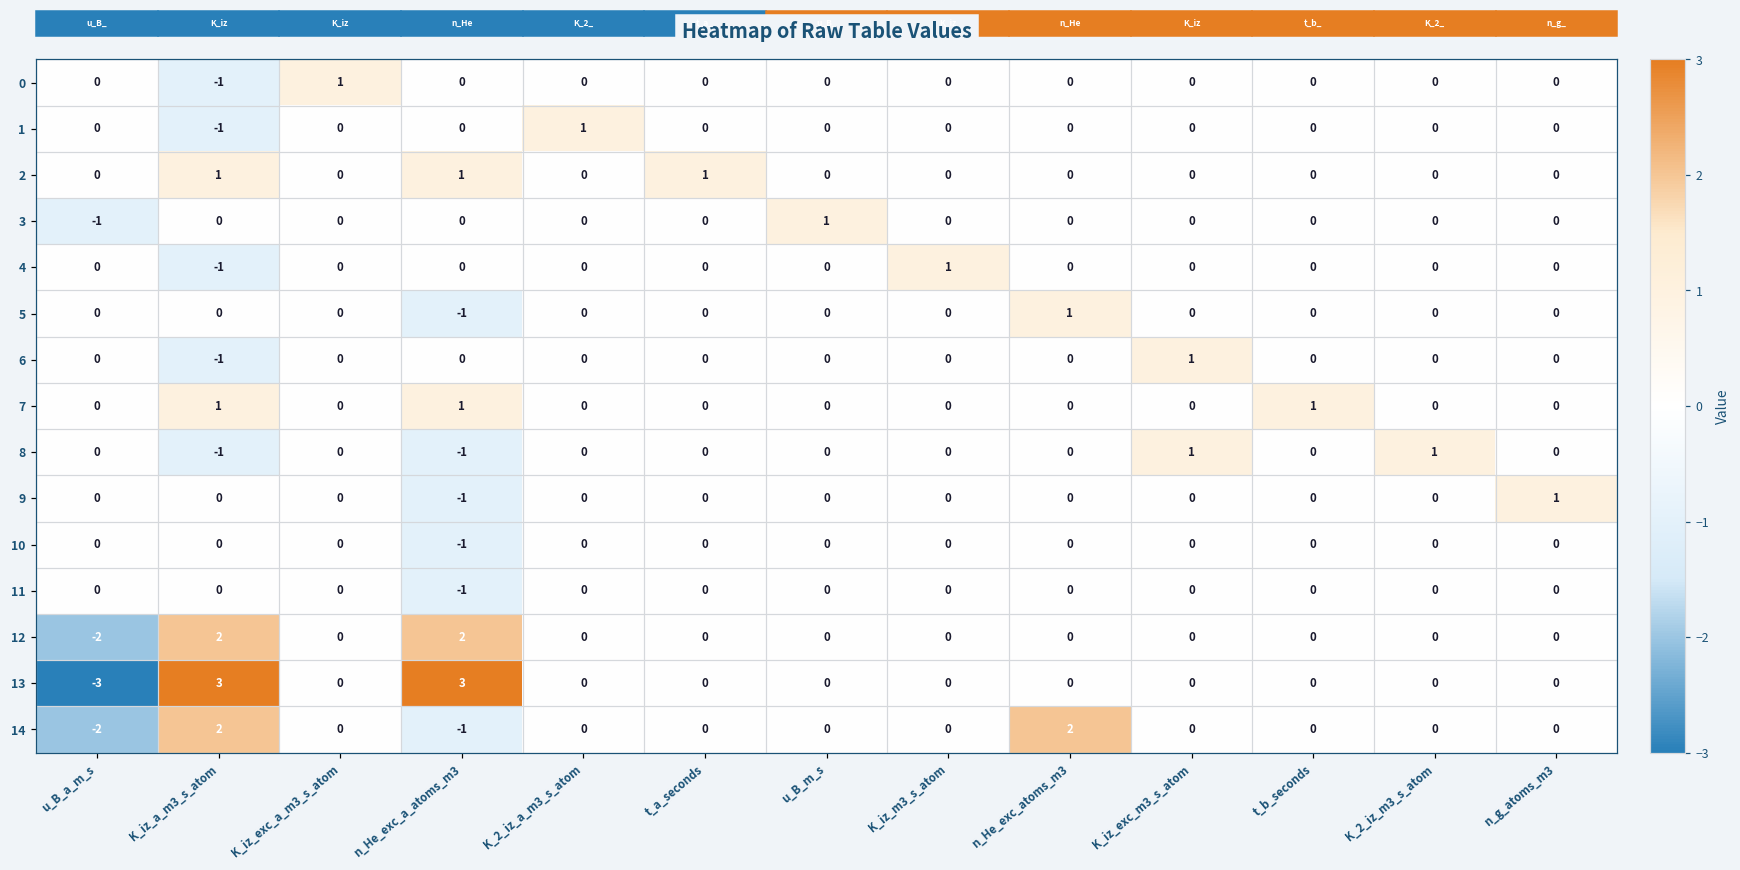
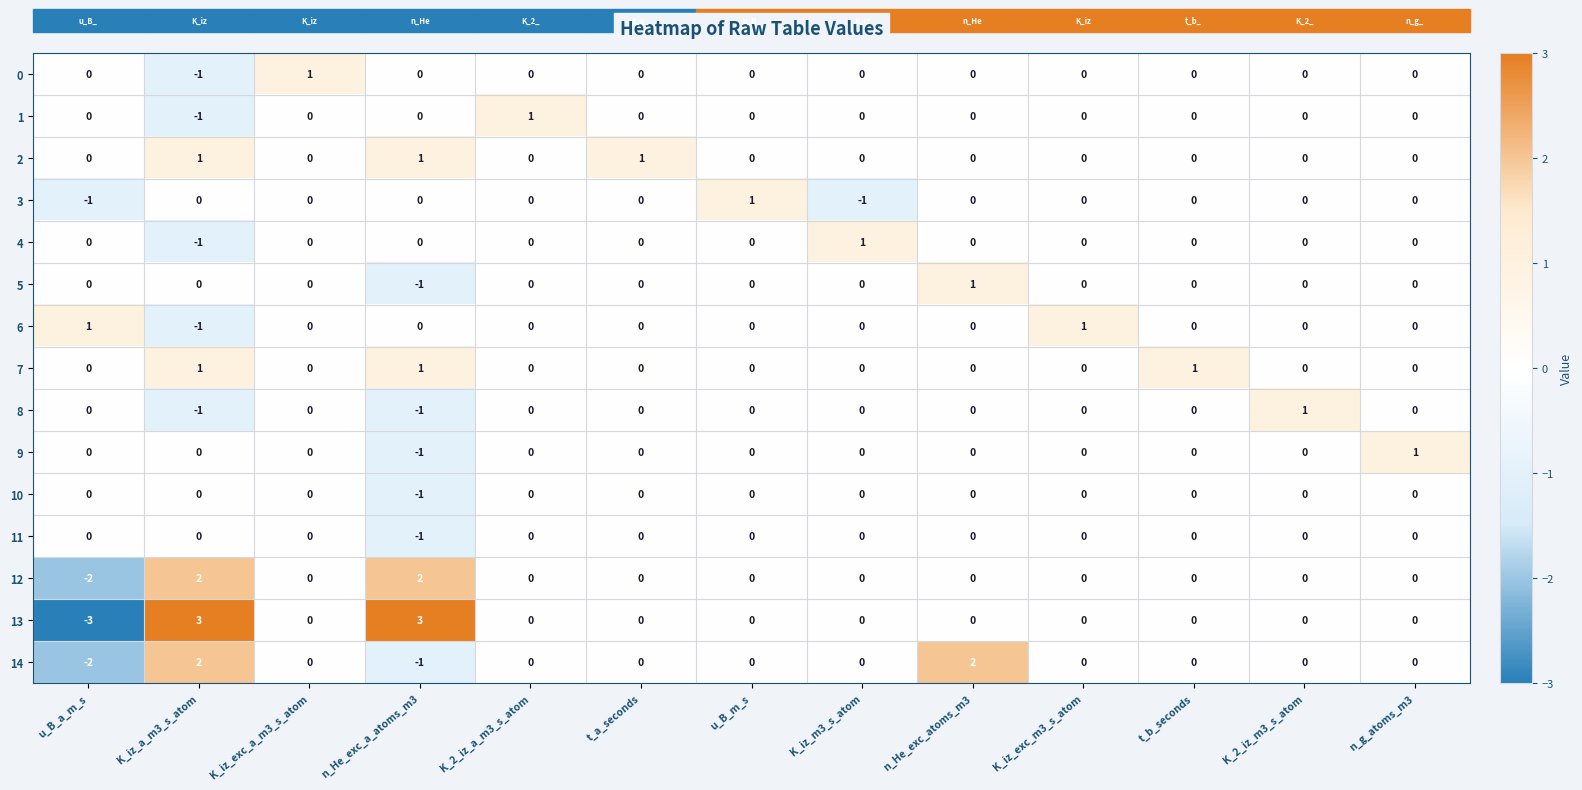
  {
    "0": {
      "u_B_a_m_s": 0,
      "K_iz_a_m3_s_atom": -1,
      "K_iz_exc_a_m3_s_atom": 1,
      "n_He_exc_a_atoms_m3": 0,
      "K_2_iz_a_m3_s_atom": 0,
      "t_a_seconds": 0,
      "u_B_m_s": 0,
      "K_iz_m3_s_atom": 0,
      "n_He_exc_atoms_m3": 0,
      "K_iz_exc_m3_s_atom": 0,
      "t_b_seconds": 0,
      "K_2_iz_m3_s_atom": 0,
      "n_g_atoms_m3": 0
    },
    "1": {
      "u_B_a_m_s": 0,
      "K_iz_a_m3_s_atom": -1,
      "K_iz_exc_a_m3_s_atom": 0,
      "n_He_exc_a_atoms_m3": 0,
      "K_2_iz_a_m3_s_atom": 1,
      "t_a_seconds": 0,
      "u_B_m_s": 0,
      "K_iz_m3_s_atom": 0,
      "n_He_exc_atoms_m3": 0,
      "K_iz_exc_m3_s_atom": 0,
      "t_b_seconds": 0,
      "K_2_iz_m3_s_atom": 0,
      "n_g_atoms_m3": 0
    },
    "2": {
      "u_B_a_m_s": 0,
      "K_iz_a_m3_s_atom": 1,
      "K_iz_exc_a_m3_s_atom": 0,
      "n_He_exc_a_atoms_m3": 1,
      "K_2_iz_a_m3_s_atom": 0,
      "t_a_seconds": 1,
      "u_B_m_s": 0,
      "K_iz_m3_s_atom": 0,
      "n_He_exc_atoms_m3": 0,
      "K_iz_exc_m3_s_atom": 0,
      "t_b_seconds": 0,
      "K_2_iz_m3_s_atom": 0,
      "n_g_atoms_m3": 0
    },
    "3": {
      "u_B_a_m_s": -1,
      "K_iz_a_m3_s_atom": 0,
      "K_iz_exc_a_m3_s_atom": 0,
      "n_He_exc_a_atoms_m3": 0,
      "K_2_iz_a_m3_s_atom": 0,
      "t_a_seconds": 0,
      "u_B_m_s": 1,
-     "K_iz_m3_s_atom": 0,
+     "K_iz_m3_s_atom": -1,
      "n_He_exc_atoms_m3": 0,
      "K_iz_exc_m3_s_atom": 0,
      "t_b_seconds": 0,
      "K_2_iz_m3_s_atom": 0,
      "n_g_atoms_m3": 0
    },
    "4": {
      "u_B_a_m_s": 0,
      "K_iz_a_m3_s_atom": -1,
      "K_iz_exc_a_m3_s_atom": 0,
      "n_He_exc_a_atoms_m3": 0,
      "K_2_iz_a_m3_s_atom": 0,
      "t_a_seconds": 0,
      "u_B_m_s": 0,
      "K_iz_m3_s_atom": 1,
      "n_He_exc_atoms_m3": 0,
      "K_iz_exc_m3_s_atom": 0,
      "t_b_seconds": 0,
      "K_2_iz_m3_s_atom": 0,
      "n_g_atoms_m3": 0
    },
    "5": {
      "u_B_a_m_s": 0,
      "K_iz_a_m3_s_atom": 0,
      "K_iz_exc_a_m3_s_atom": 0,
      "n_He_exc_a_atoms_m3": -1,
      "K_2_iz_a_m3_s_atom": 0,
      "t_a_seconds": 0,
      "u_B_m_s": 0,
      "K_iz_m3_s_atom": 0,
      "n_He_exc_atoms_m3": 1,
      "K_iz_exc_m3_s_atom": 0,
      "t_b_seconds": 0,
      "K_2_iz_m3_s_atom": 0,
      "n_g_atoms_m3": 0
    },
    "6": {
-     "u_B_a_m_s": 0,
+     "u_B_a_m_s": 1,
      "K_iz_a_m3_s_atom": -1,
      "K_iz_exc_a_m3_s_atom": 0,
      "n_He_exc_a_atoms_m3": 0,
      "K_2_iz_a_m3_s_atom": 0,
      "t_a_seconds": 0,
      "u_B_m_s": 0,
      "K_iz_m3_s_atom": 0,
      "n_He_exc_atoms_m3": 0,
      "K_iz_exc_m3_s_atom": 1,
      "t_b_seconds": 0,
      "K_2_iz_m3_s_atom": 0,
      "n_g_atoms_m3": 0
    },
    "7": {
      "u_B_a_m_s": 0,
      "K_iz_a_m3_s_atom": 1,
      "K_iz_exc_a_m3_s_atom": 0,
      "n_He_exc_a_atoms_m3": 1,
      "K_2_iz_a_m3_s_atom": 0,
      "t_a_seconds": 0,
      "u_B_m_s": 0,
      "K_iz_m3_s_atom": 0,
      "n_He_exc_atoms_m3": 0,
      "K_iz_exc_m3_s_atom": 0,
      "t_b_seconds": 1,
      "K_2_iz_m3_s_atom": 0,
      "n_g_atoms_m3": 0
    },
    "8": {
      "u_B_a_m_s": 0,
      "K_iz_a_m3_s_atom": -1,
      "K_iz_exc_a_m3_s_atom": 0,
      "n_He_exc_a_atoms_m3": -1,
      "K_2_iz_a_m3_s_atom": 0,
      "t_a_seconds": 0,
      "u_B_m_s": 0,
      "K_iz_m3_s_atom": 0,
      "n_He_exc_atoms_m3": 0,
-     "K_iz_exc_m3_s_atom": 1,
+     "K_iz_exc_m3_s_atom": 0,
      "t_b_seconds": 0,
      "K_2_iz_m3_s_atom": 1,
      "n_g_atoms_m3": 0
    },
    "9": {
      "u_B_a_m_s": 0,
      "K_iz_a_m3_s_atom": 0,
      "K_iz_exc_a_m3_s_atom": 0,
      "n_He_exc_a_atoms_m3": -1,
      "K_2_iz_a_m3_s_atom": 0,
      "t_a_seconds": 0,
      "u_B_m_s": 0,
      "K_iz_m3_s_atom": 0,
      "n_He_exc_atoms_m3": 0,
      "K_iz_exc_m3_s_atom": 0,
      "t_b_seconds": 0,
      "K_2_iz_m3_s_atom": 0,
      "n_g_atoms_m3": 1
    },
    "10": {
      "u_B_a_m_s": 0,
      "K_iz_a_m3_s_atom": 0,
      "K_iz_exc_a_m3_s_atom": 0,
      "n_He_exc_a_atoms_m3": -1,
      "K_2_iz_a_m3_s_atom": 0,
      "t_a_seconds": 0,
      "u_B_m_s": 0,
      "K_iz_m3_s_atom": 0,
      "n_He_exc_atoms_m3": 0,
      "K_iz_exc_m3_s_atom": 0,
      "t_b_seconds": 0,
      "K_2_iz_m3_s_atom": 0,
      "n_g_atoms_m3": 0
    },
    "11": {
      "u_B_a_m_s": 0,
      "K_iz_a_m3_s_atom": 0,
      "K_iz_exc_a_m3_s_atom": 0,
      "n_He_exc_a_atoms_m3": -1,
      "K_2_iz_a_m3_s_atom": 0,
      "t_a_seconds": 0,
      "u_B_m_s": 0,
      "K_iz_m3_s_atom": 0,
      "n_He_exc_atoms_m3": 0,
      "K_iz_exc_m3_s_atom": 0,
      "t_b_seconds": 0,
      "K_2_iz_m3_s_atom": 0,
      "n_g_atoms_m3": 0
    },
    "12": {
      "u_B_a_m_s": -2,
      "K_iz_a_m3_s_atom": 2,
      "K_iz_exc_a_m3_s_atom": 0,
      "n_He_exc_a_atoms_m3": 2,
      "K_2_iz_a_m3_s_atom": 0,
      "t_a_seconds": 0,
      "u_B_m_s": 0,
      "K_iz_m3_s_atom": 0,
      "n_He_exc_atoms_m3": 0,
      "K_iz_exc_m3_s_atom": 0,
      "t_b_seconds": 0,
      "K_2_iz_m3_s_atom": 0,
      "n_g_atoms_m3": 0
    },
    "13": {
      "u_B_a_m_s": -3,
      "K_iz_a_m3_s_atom": 3,
      "K_iz_exc_a_m3_s_atom": 0,
      "n_He_exc_a_atoms_m3": 3,
      "K_2_iz_a_m3_s_atom": 0,
      "t_a_seconds": 0,
      "u_B_m_s": 0,
      "K_iz_m3_s_atom": 0,
      "n_He_exc_atoms_m3": 0,
      "K_iz_exc_m3_s_atom": 0,
      "t_b_seconds": 0,
      "K_2_iz_m3_s_atom": 0,
      "n_g_atoms_m3": 0
    },
    "14": {
      "u_B_a_m_s": -2,
      "K_iz_a_m3_s_atom": 2,
      "K_iz_exc_a_m3_s_atom": 0,
      "n_He_exc_a_atoms_m3": -1,
      "K_2_iz_a_m3_s_atom": 0,
      "t_a_seconds": 0,
      "u_B_m_s": 0,
      "K_iz_m3_s_atom": 0,
      "n_He_exc_atoms_m3": 2,
      "K_iz_exc_m3_s_atom": 0,
      "t_b_seconds": 0,
      "K_2_iz_m3_s_atom": 0,
      "n_g_atoms_m3": 0
    }
  }
